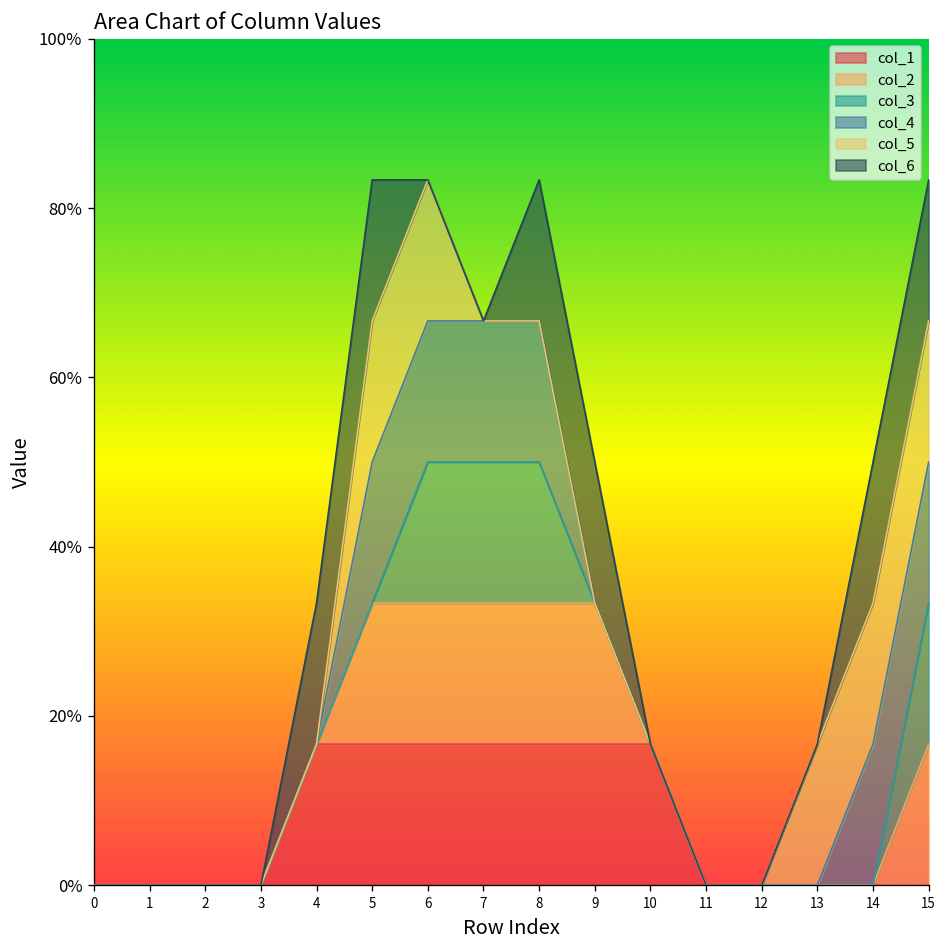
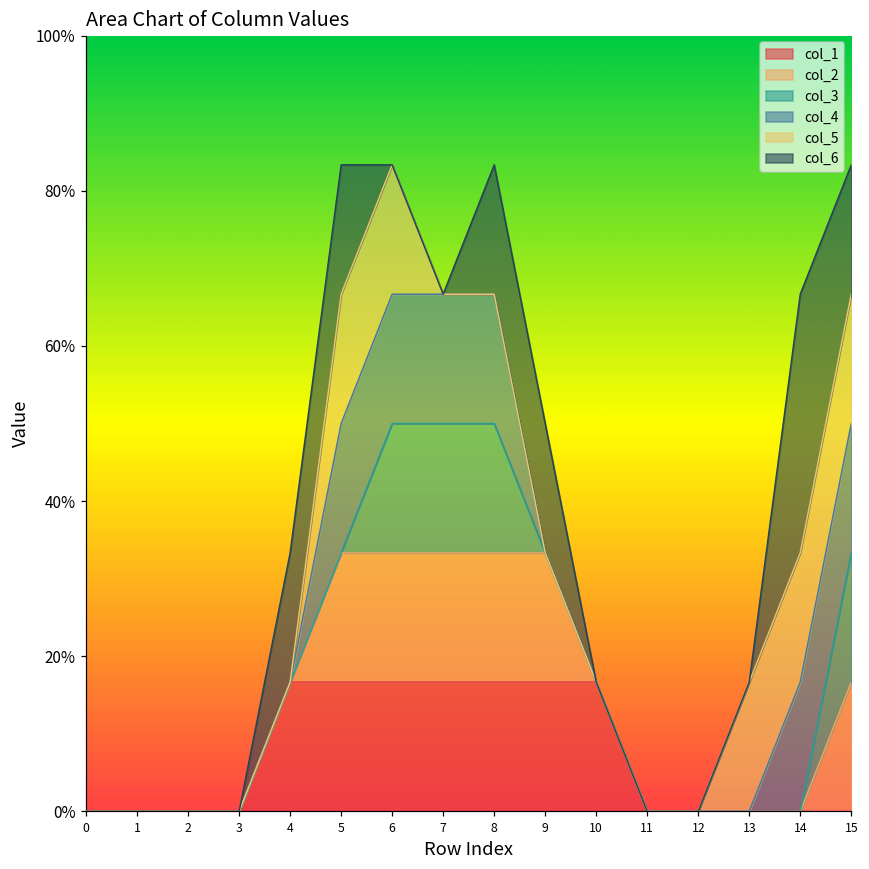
  {
    "col_1": {
      "5": "17%",
      "6": "17%",
      "7": "17%",
      "8": "17%",
      "9": "17%",
      "15": "0%"
    },
    "col_6": {
      "4": "17%",
      "5": "17%",
      "8": "17%",
      "9": "17%",
-     "14": "17%",
+     "14": "33%",
      "15": "17%"
    }
  }
